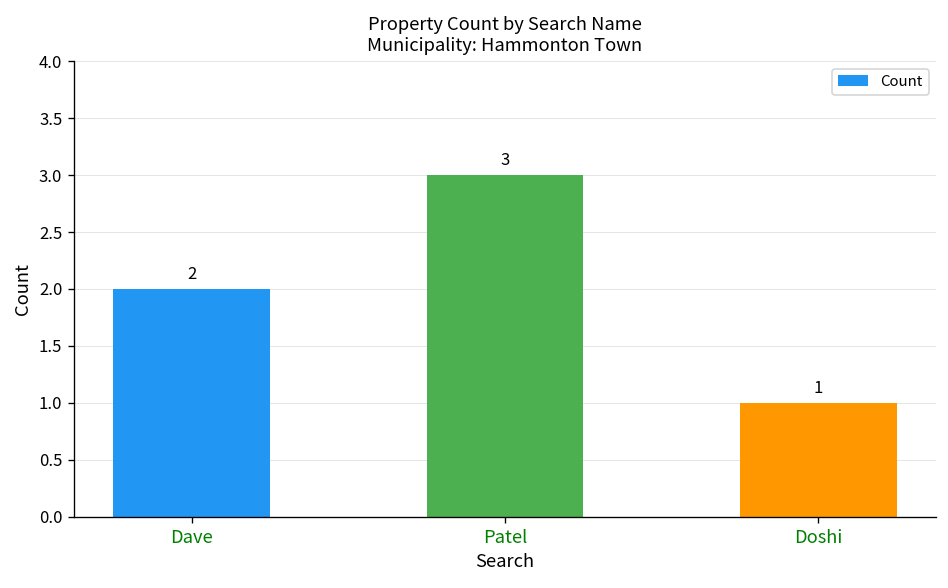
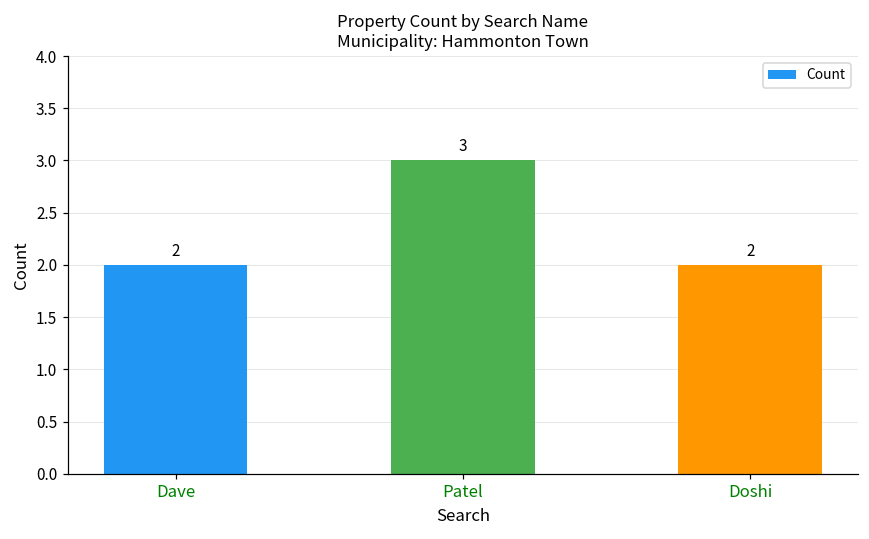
  {
    "Dave": 2,
    "Patel": 3,
-   "Doshi": 1
+   "Doshi": 2
  }
